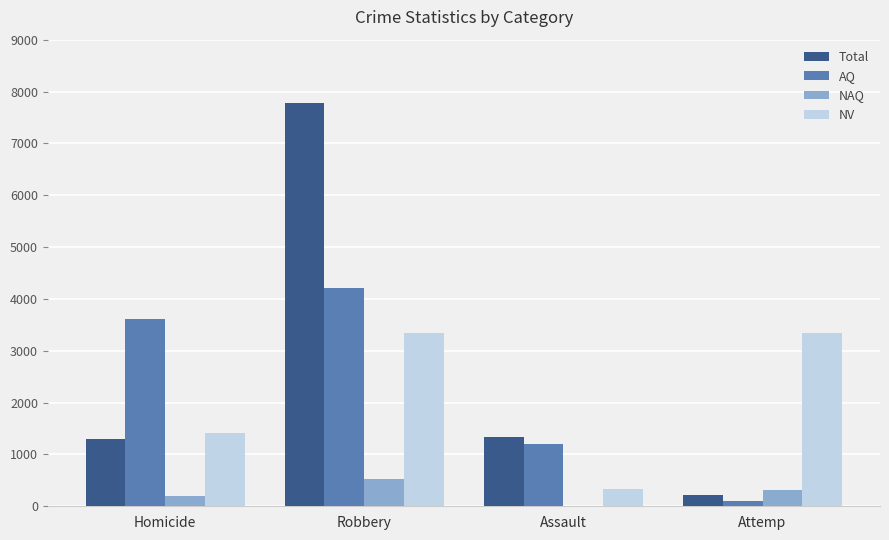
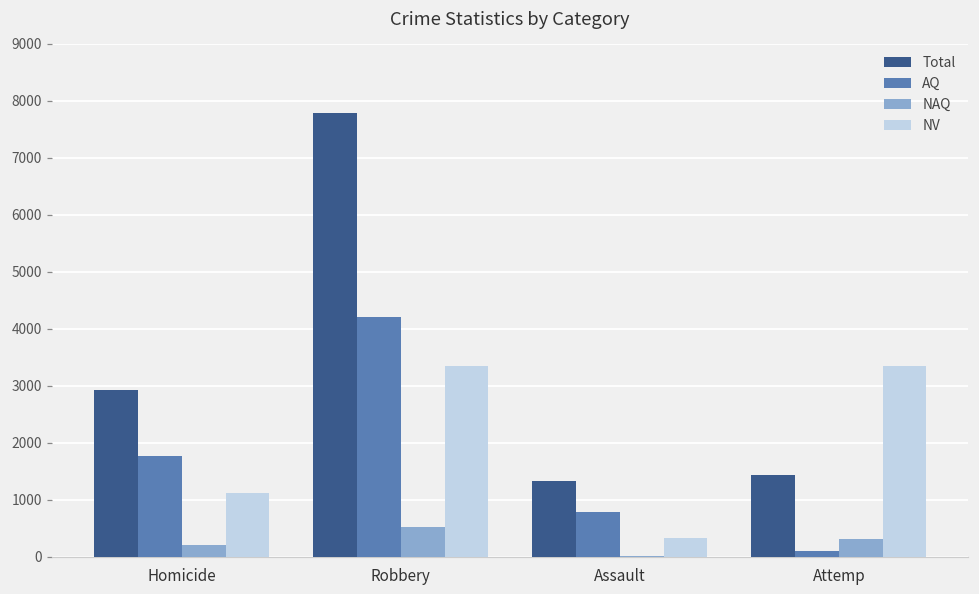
  {
    "Total": {
-     "Homicide": 1300,
+     "Homicide": 2900,
      "Robbery": 7800,
      "Assault": 1300,
-     "Attemp": 200
+     "Attemp": 1400
    },
    "AQ": {
-     "Homicide": 3600,
+     "Homicide": 1800,
      "Robbery": 4200,
-     "Assault": 1200,
+     "Assault": 800,
      "Attemp": 100
    },
    "NAQ": {
      "Homicide": 200,
      "Robbery": 500,
      "Attemp": 300
    },
    "NV": {
-     "Homicide": 1400,
+     "Homicide": 1100,
      "Robbery": 3300,
      "Assault": 300,
      "Attemp": 3400
    }
  }
